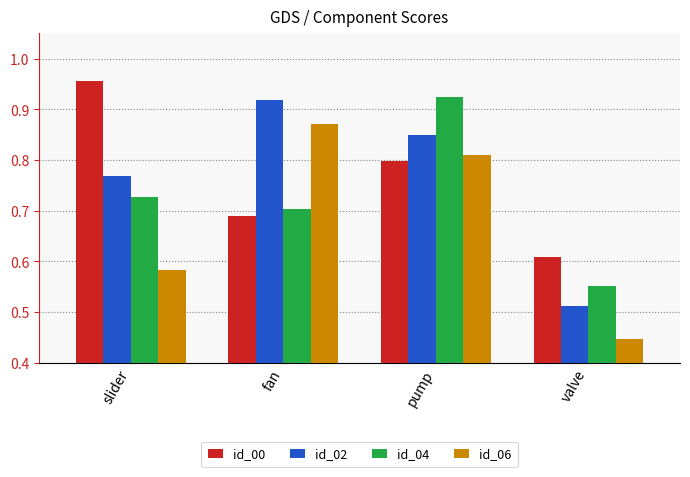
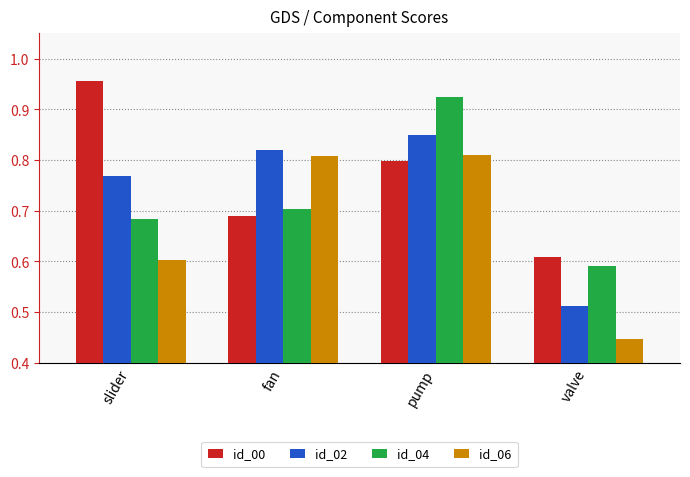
  {
    "id_00": {
      "slider": 0.96,
      "fan": 0.69,
      "pump": 0.80,
      "valve": 0.61
    },
    "id_02": {
      "slider": 0.77,
-     "fan": 0.92,
+     "fan": 0.82,
      "pump": 0.85,
      "valve": 0.51
    },
    "id_04": {
-     "slider": 0.73,
+     "slider": 0.68,
      "fan": 0.70,
      "pump": 0.92,
-     "valve": 0.55
+     "valve": 0.59
    },
    "id_06": {
-     "slider": 0.58,
-     "fan": 0.87,
+     "slider": 0.60,
+     "fan": 0.81,
      "pump": 0.81,
      "valve": 0.45
    }
  }
